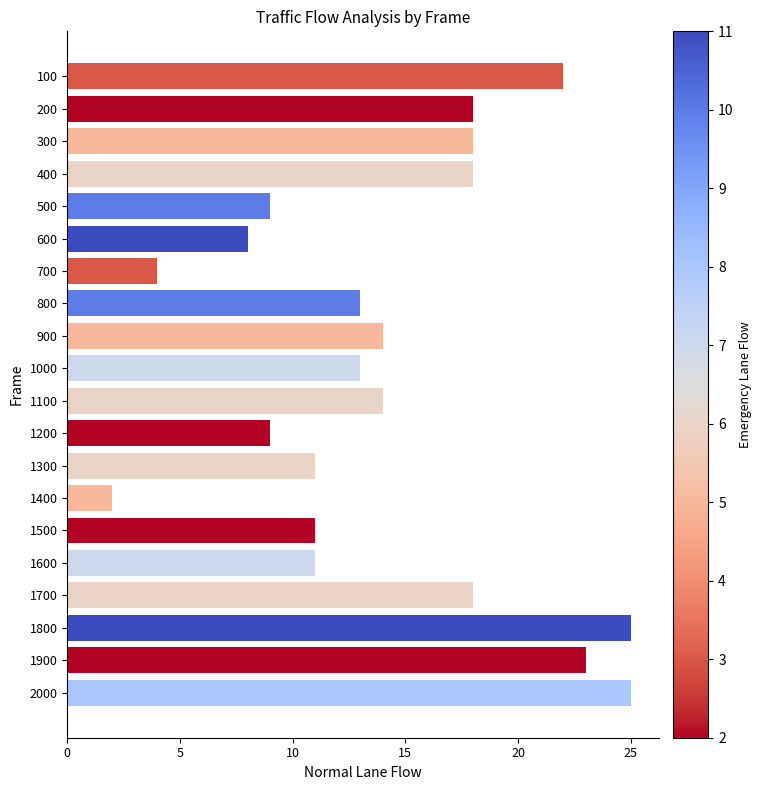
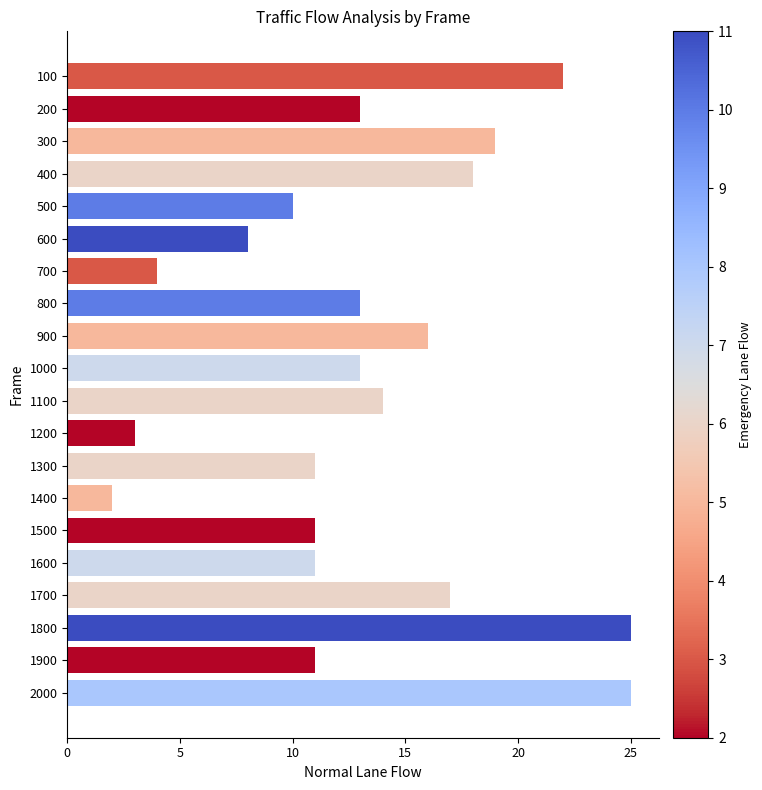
  {
    "100": 22,
-   "200": 18,
-   "300": 18,
+   "200": 13,
+   "300": 19,
    "400": 18,
-   "500": 9,
+   "500": 10,
    "600": 8,
    "700": 4,
    "800": 13,
-   "900": 14,
+   "900": 16,
    "1000": 13,
    "1100": 14,
-   "1200": 9,
+   "1200": 3,
    "1300": 11,
    "1400": 2,
    "1500": 11,
    "1600": 11,
-   "1700": 18,
+   "1700": 17,
    "1800": 25,
-   "1900": 23,
+   "1900": 11,
    "2000": 25
  }
